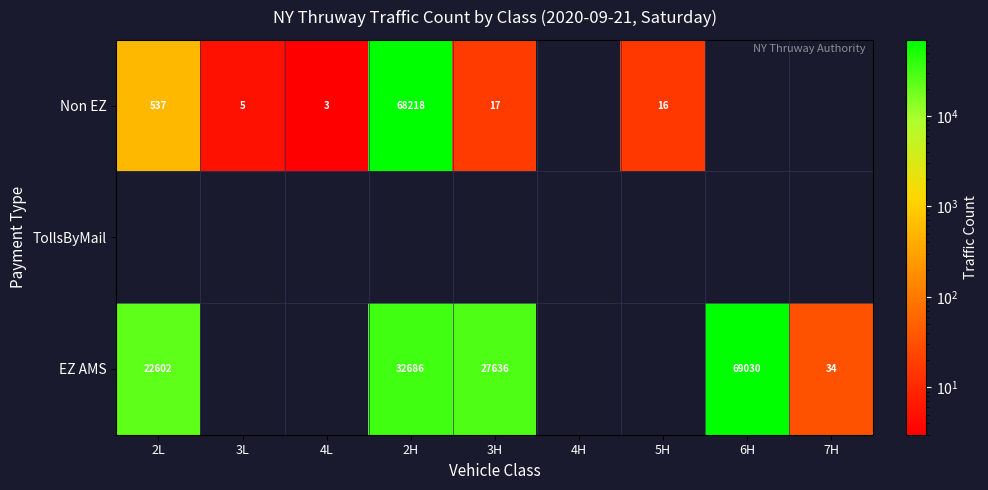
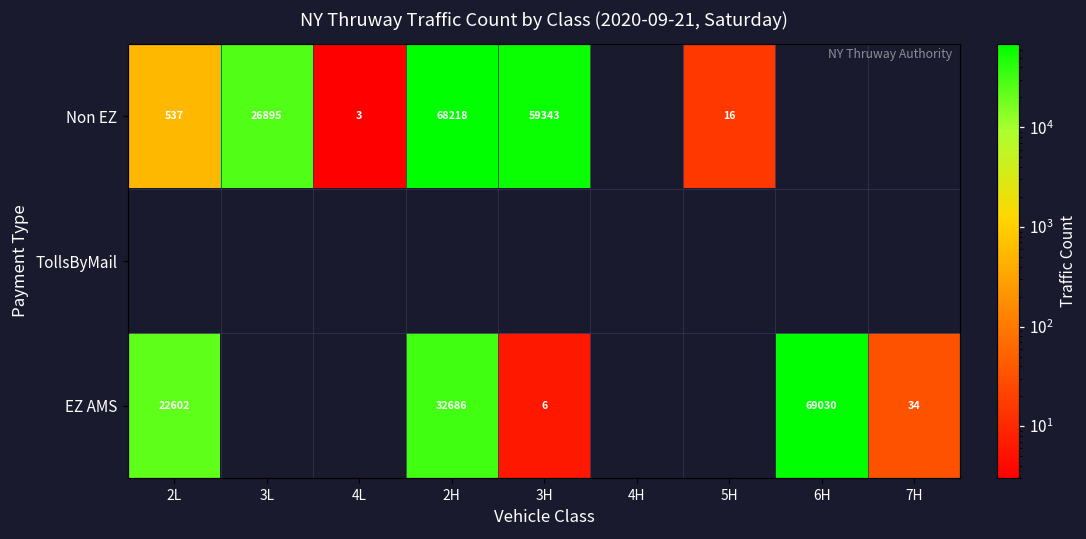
  {
    "Non EZ": {
      "2L": 537,
-     "3L": 5,
+     "3L": 26895,
      "4L": 3,
      "2H": 68218,
-     "3H": 17,
+     "3H": 59343,
      "5H": 16
    },
    "EZ AMS": {
      "2L": 22602,
      "2H": 32686,
-     "3H": 27636,
+     "3H": 6,
      "6H": 69030,
      "7H": 34
    }
  }
